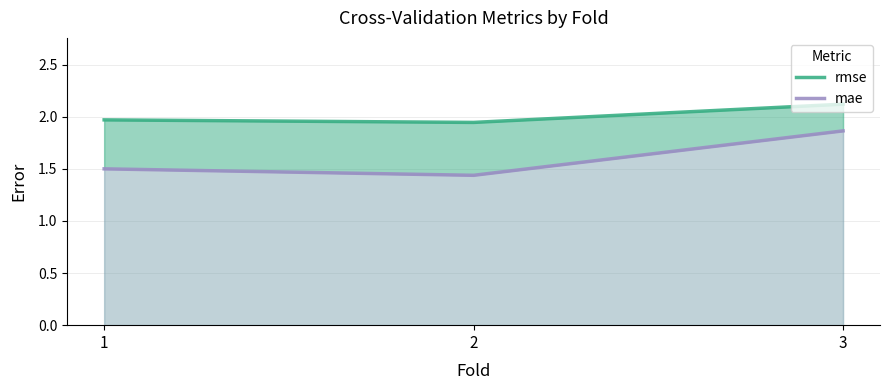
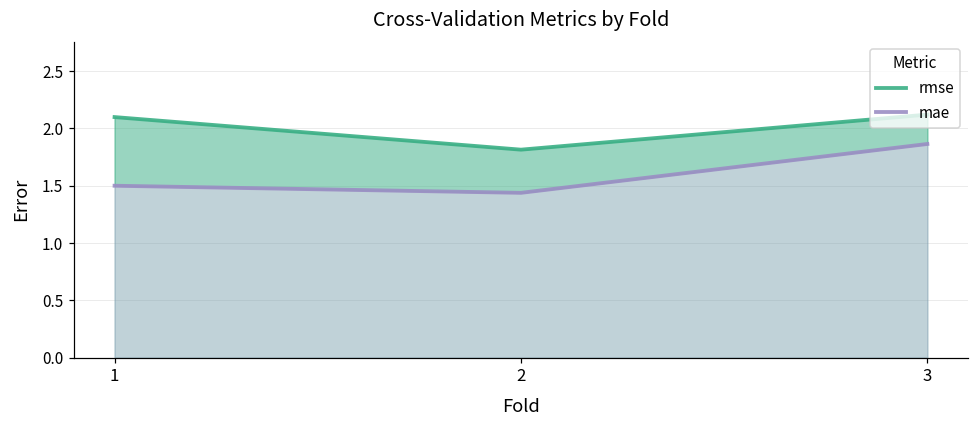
  {
    "rmse": {
-     "1": 1.97,
-     "2": 1.95
+     "1": 2.10,
+     "2": 1.81
    },
    "mae": {
      "1": 1.50,
      "2": 1.44,
      "3": 1.86
    }
  }
